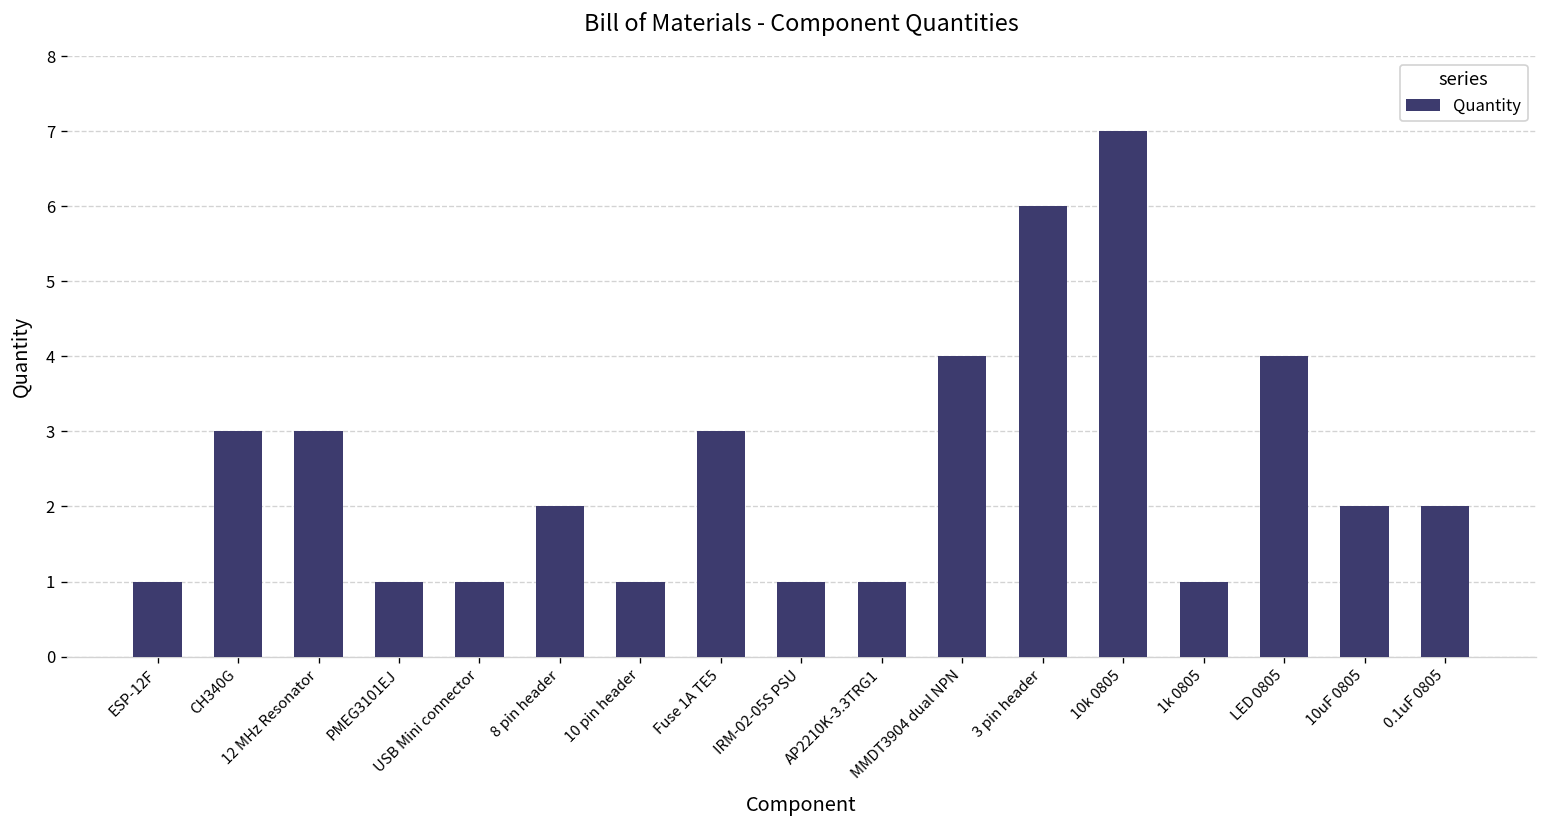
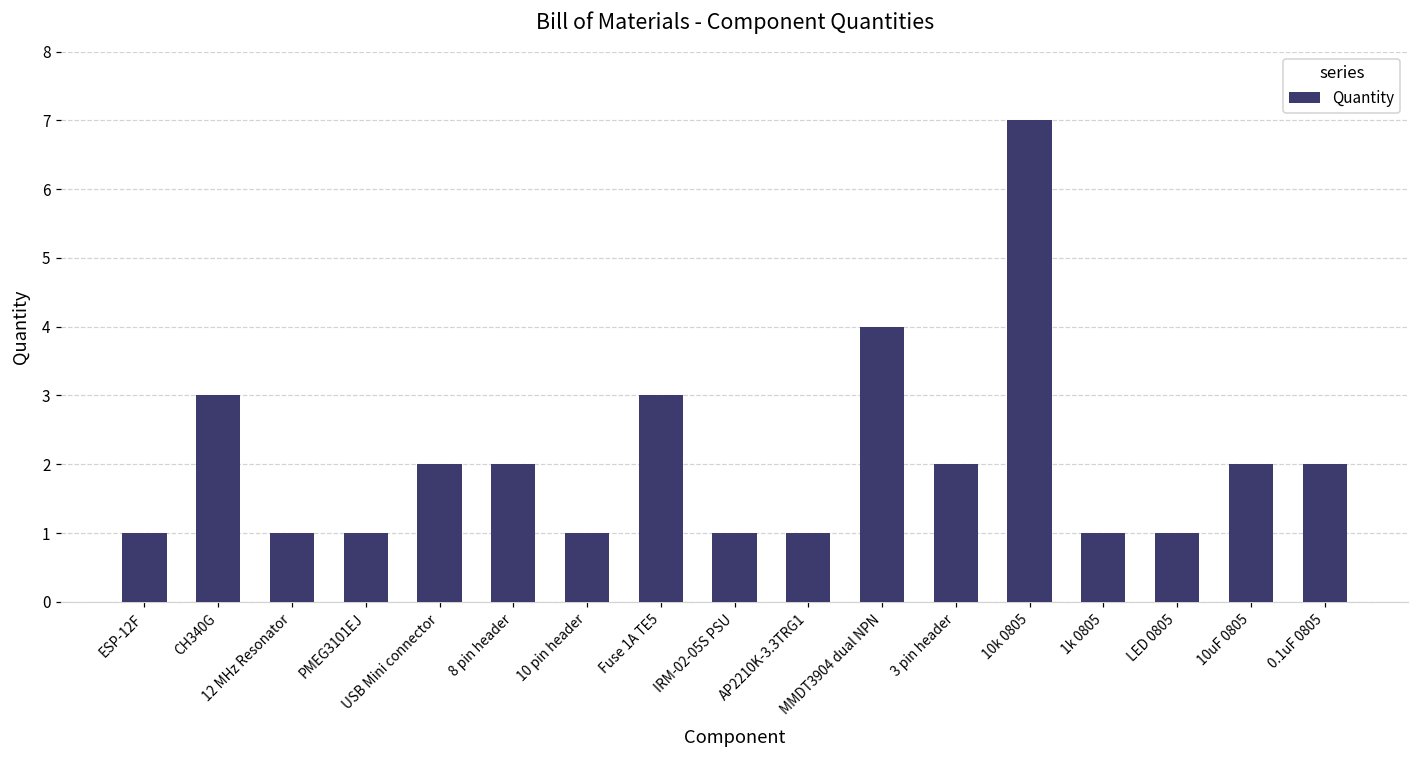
  {
    "ESP-12F": 1,
    "CH340G": 3,
-   "12 MHz Resonator": 3,
+   "12 MHz Resonator": 1,
    "PMEG3101EJ": 1,
-   "USB Mini connector": 1,
+   "USB Mini connector": 2,
    "8 pin header": 2,
    "10 pin header": 1,
    "Fuse 1A TE5": 3,
    "IRM-02-05S PSU": 1,
    "AP2210K-3.3TRG1": 1,
    "MMDT3904 dual NPN": 4,
-   "3 pin header": 6,
+   "3 pin header": 2,
    "10k 0805": 7,
    "1k 0805": 1,
-   "LED 0805": 4,
+   "LED 0805": 1,
    "10uF 0805": 2,
    "0.1uF 0805": 2
  }
